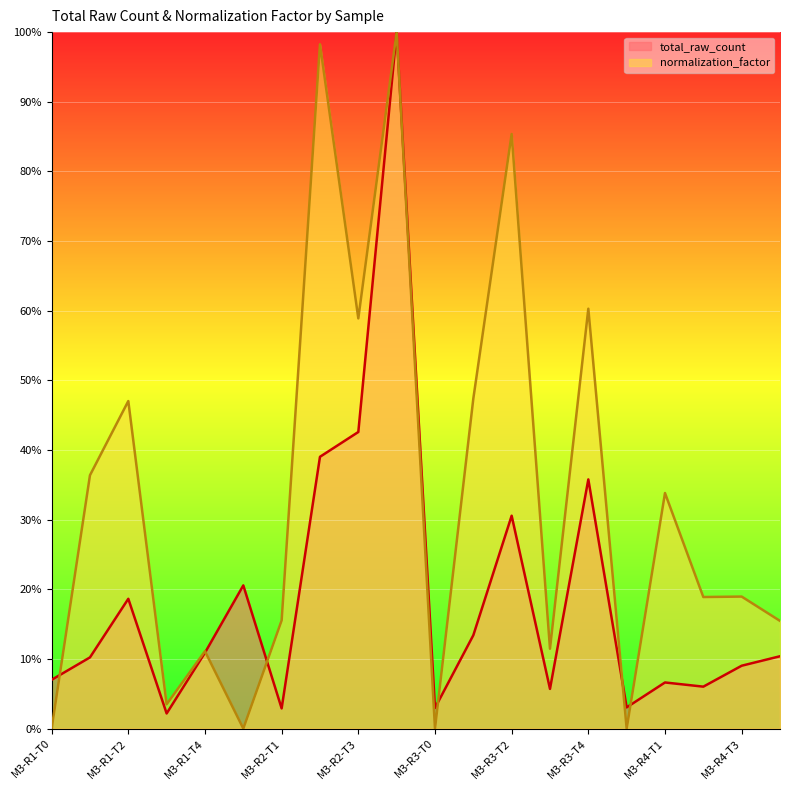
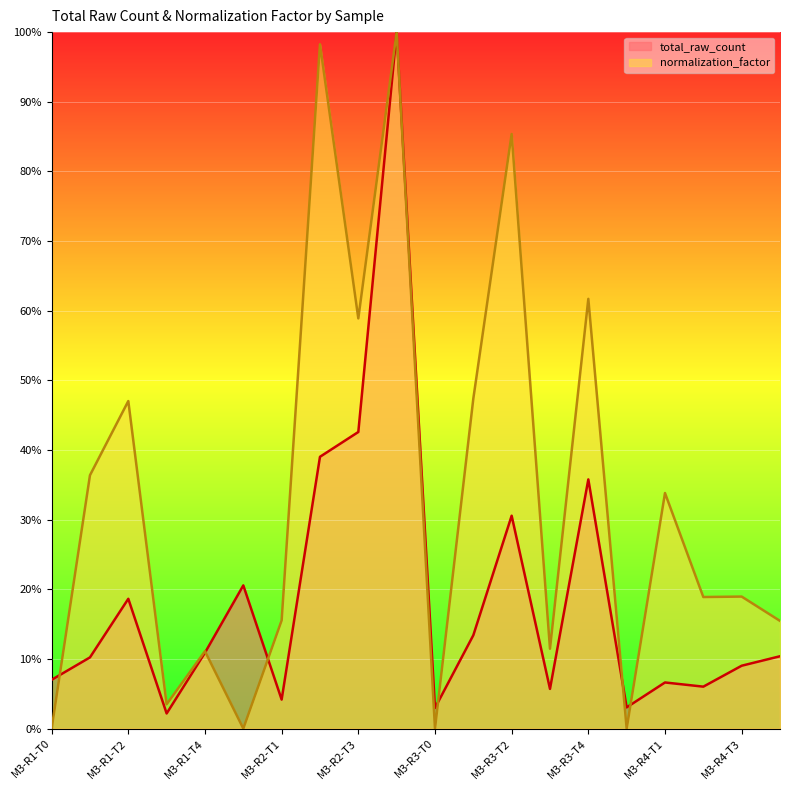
  {
    "total_raw_count": {
      "M3-R1-T0": "7%",
      "M3-R1-T2": "19%",
-     "M3-R2-T1": "3%",
+     "M3-R2-T1": "4%",
      "M3-R2-T3": "43%",
      "M3-R3-T0": "3%",
      "M3-R3-T2": "31%",
      "M3-R3-T4": "36%",
      "M3-R4-T1": "7%",
      "M3-R4-T3": "9%"
    },
    "normalization_factor": {
      "M3-R1-T0": "0%",
      "M3-R1-T2": "47%",
      "M3-R2-T1": "16%",
      "M3-R2-T3": "59%",
      "M3-R3-T0": "0%",
      "M3-R3-T2": "85%",
-     "M3-R3-T4": "60%",
+     "M3-R3-T4": "62%",
      "M3-R4-T1": "34%",
      "M3-R4-T3": "19%"
    }
  }
